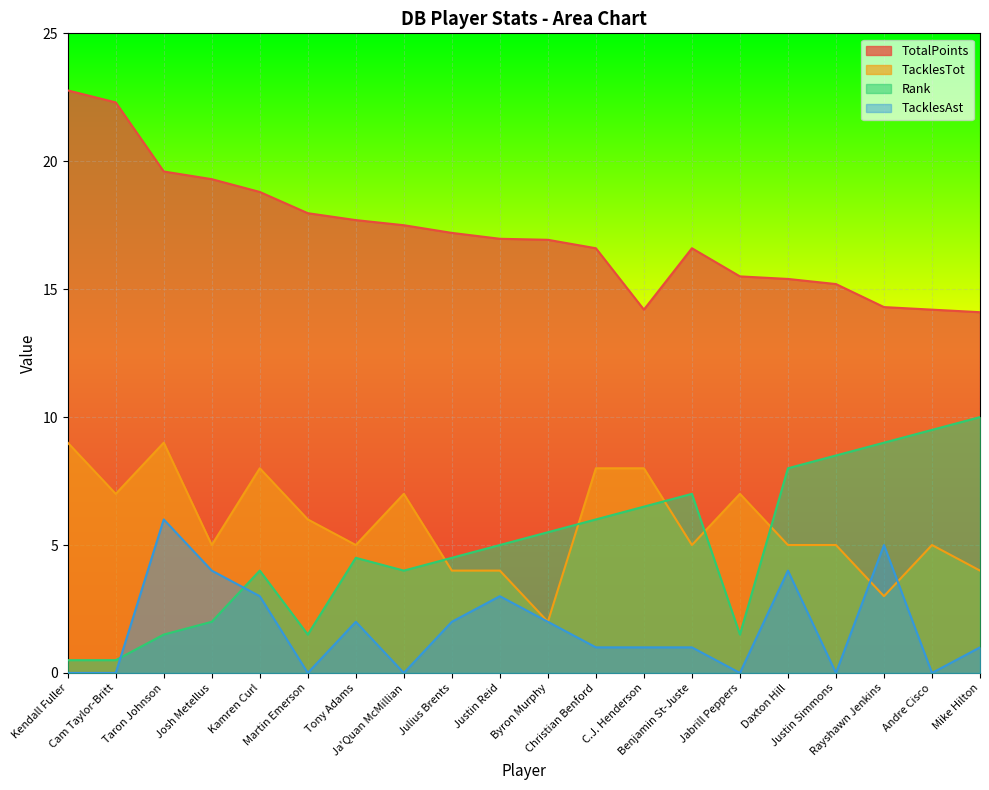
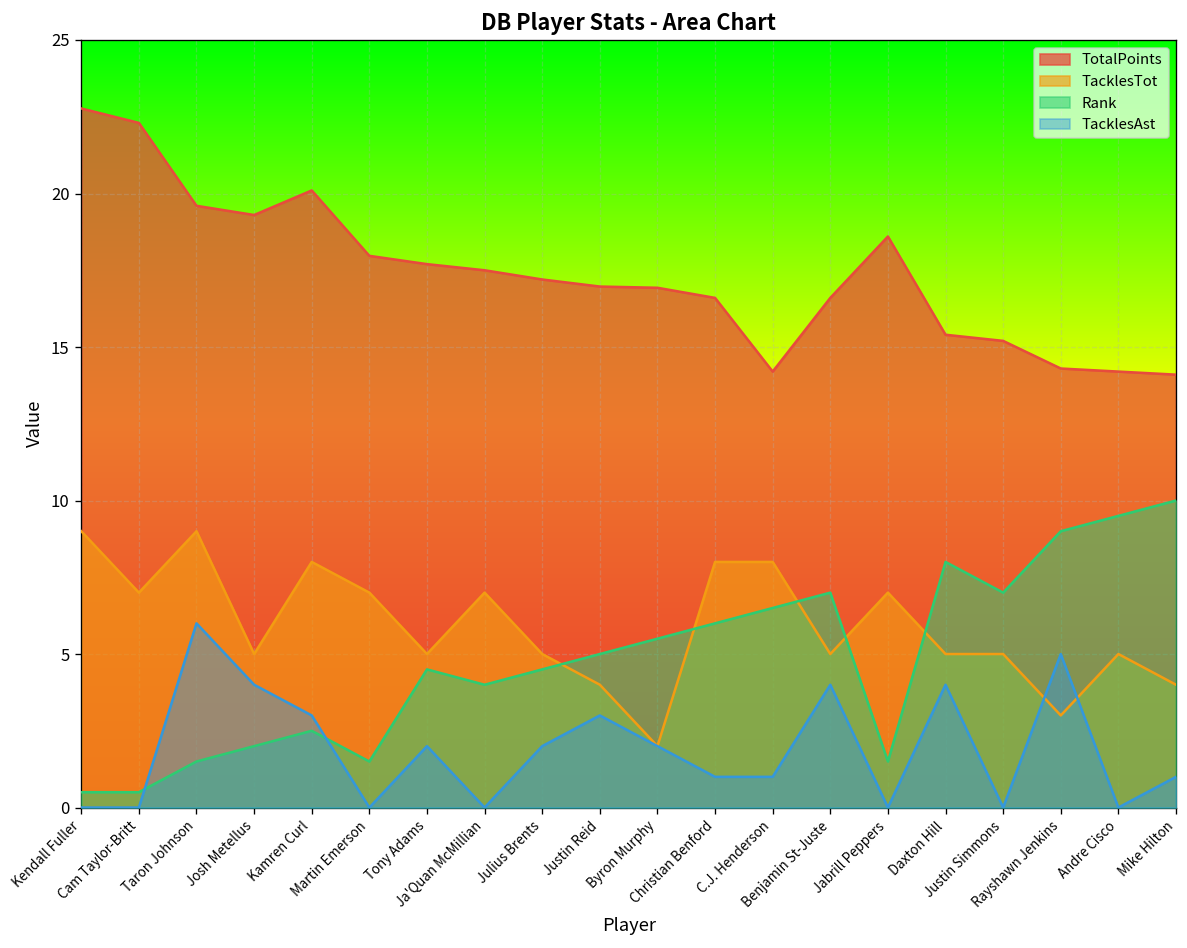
  {
    "TotalPoints": {
      "Kendall Fuller": 22.8,
      "Cam Taylor-Britt": 22.3,
      "Taron Johnson": 19.6,
      "Josh Metellus": 19.3,
-     "Kamren Curl": 18.8,
+     "Kamren Curl": 20.1,
      "Martin Emerson": 18.0,
      "Tony Adams": 17.7,
      "Ja'Quan McMillian": 17.5,
      "Julius Brents": 17.2,
      "Justin Reid": 17.0,
      "Byron Murphy": 16.9,
      "Christian Benford": 16.6,
      "C.J. Henderson": 14.2,
      "Benjamin St-Juste": 16.6,
-     "Jabrill Peppers": 15.5,
+     "Jabrill Peppers": 18.6,
      "Daxton Hill": 15.4,
      "Justin Simmons": 15.2,
      "Rayshawn Jenkins": 14.3,
      "Andre Cisco": 14.2,
      "Mike Hilton": 14.1
    },
    "TacklesTot": {
      "Kendall Fuller": 9,
      "Cam Taylor-Britt": 7,
      "Taron Johnson": 9,
      "Josh Metellus": 5,
      "Kamren Curl": 8,
-     "Martin Emerson": 6,
+     "Martin Emerson": 7,
      "Tony Adams": 5,
      "Ja'Quan McMillian": 7,
-     "Julius Brents": 4,
+     "Julius Brents": 5,
      "Justin Reid": 4,
      "Christian Benford": 8,
      "C.J. Henderson": 8,
      "Benjamin St-Juste": 5,
      "Jabrill Peppers": 7,
      "Daxton Hill": 5,
      "Justin Simmons": 5,
      "Rayshawn Jenkins": 3,
      "Andre Cisco": 5,
      "Mike Hilton": 4
    },
    "Rank": {
      "Kendall Fuller": 0.5,
      "Cam Taylor-Britt": 0.5,
      "Taron Johnson": 1.5,
      "Josh Metellus": 2.0,
-     "Kamren Curl": 4.0,
+     "Kamren Curl": 2.5,
      "Martin Emerson": 1.5,
      "Tony Adams": 4.5,
      "Ja'Quan McMillian": 4.0,
      "Julius Brents": 4.5,
      "Justin Reid": 5.0,
      "Byron Murphy": 5.5,
      "Christian Benford": 6.0,
      "C.J. Henderson": 6.5,
      "Benjamin St-Juste": 7.0,
      "Jabrill Peppers": 1.5,
      "Daxton Hill": 8.0,
-     "Justin Simmons": 8.5,
+     "Justin Simmons": 7.0,
      "Rayshawn Jenkins": 9.0,
      "Andre Cisco": 9.5,
      "Mike Hilton": 10.0
    },
    "TacklesAst": {
      "Kendall Fuller": 0,
      "Cam Taylor-Britt": 0,
      "Taron Johnson": 6,
      "Josh Metellus": 4,
      "Kamren Curl": 3,
      "Martin Emerson": 0,
      "Tony Adams": 2,
      "Ja'Quan McMillian": 0,
      "Julius Brents": 2,
      "Justin Reid": 3,
      "Christian Benford": 1,
      "C.J. Henderson": 1,
-     "Benjamin St-Juste": 1,
+     "Benjamin St-Juste": 4,
      "Jabrill Peppers": 0,
      "Daxton Hill": 4,
      "Justin Simmons": 0,
      "Rayshawn Jenkins": 5,
      "Andre Cisco": 0,
      "Mike Hilton": 1
    }
  }
